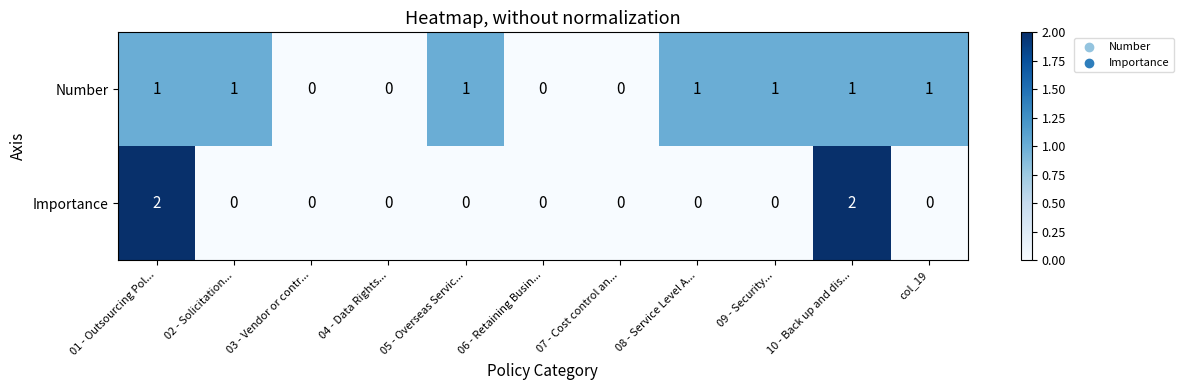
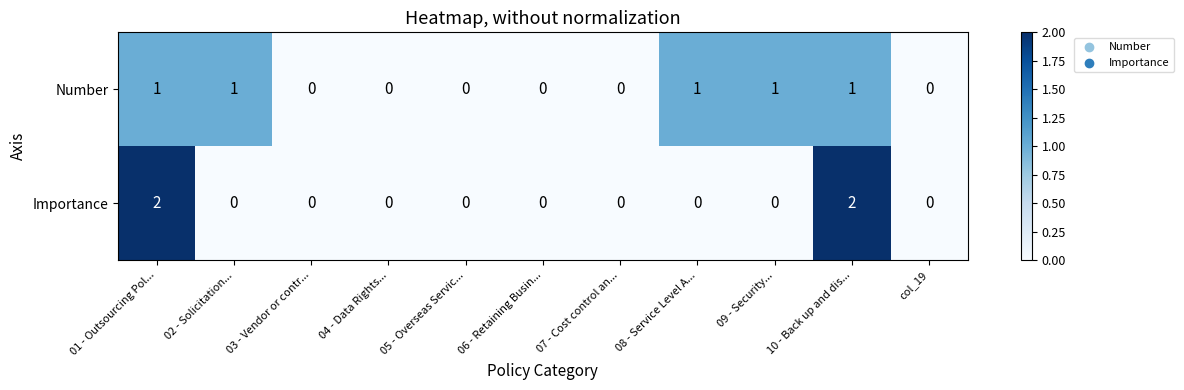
  {
    "Number": {
      "01 - Outsourcing Pol...": 1,
      "02 - Solicitation...": 1,
      "03 - Vendor or contr...": 0,
      "04 - Data Rights...": 0,
-     "05 - Overseas Servic...": 1,
+     "05 - Overseas Servic...": 0,
      "06 - Retaining Busin...": 0,
      "07 - Cost control an...": 0,
      "08 - Service Level A...": 1,
      "09 - Security...": 1,
      "10 - Back up and dis...": 1,
-     "col_19": 1
+     "col_19": 0
    },
    "Importance": {
      "01 - Outsourcing Pol...": 2,
      "02 - Solicitation...": 0,
      "03 - Vendor or contr...": 0,
      "04 - Data Rights...": 0,
      "05 - Overseas Servic...": 0,
      "06 - Retaining Busin...": 0,
      "07 - Cost control an...": 0,
      "08 - Service Level A...": 0,
      "09 - Security...": 0,
      "10 - Back up and dis...": 2,
      "col_19": 0
    }
  }
